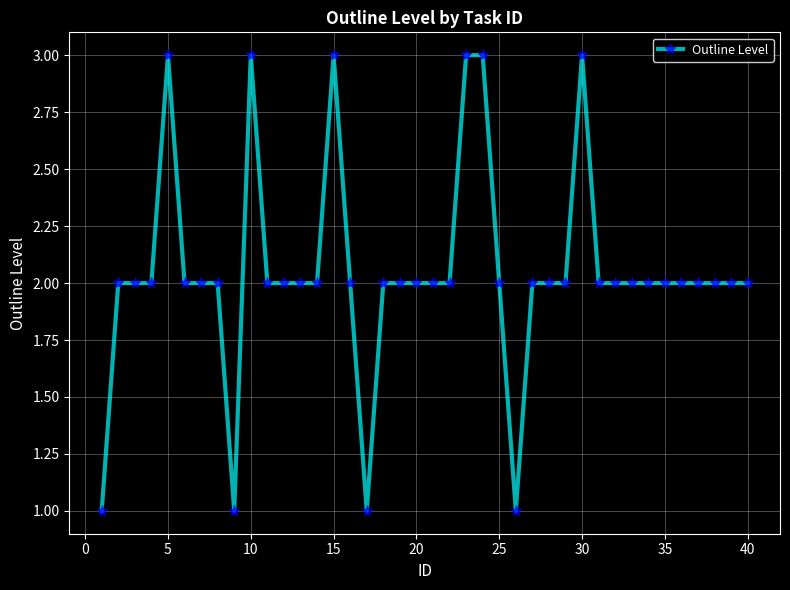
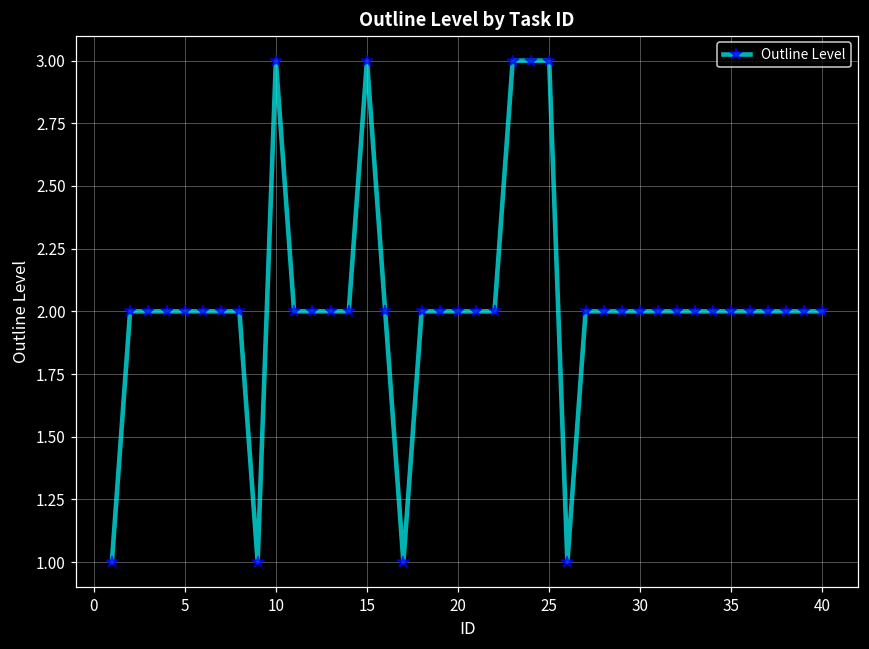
  {
-   "5": 3,
+   "5": 2,
    "10": 3,
    "15": 3,
    "20": 2,
-   "25": 2,
-   "30": 3,
+   "25": 3,
+   "30": 2,
    "35": 2,
    "40": 2
  }
